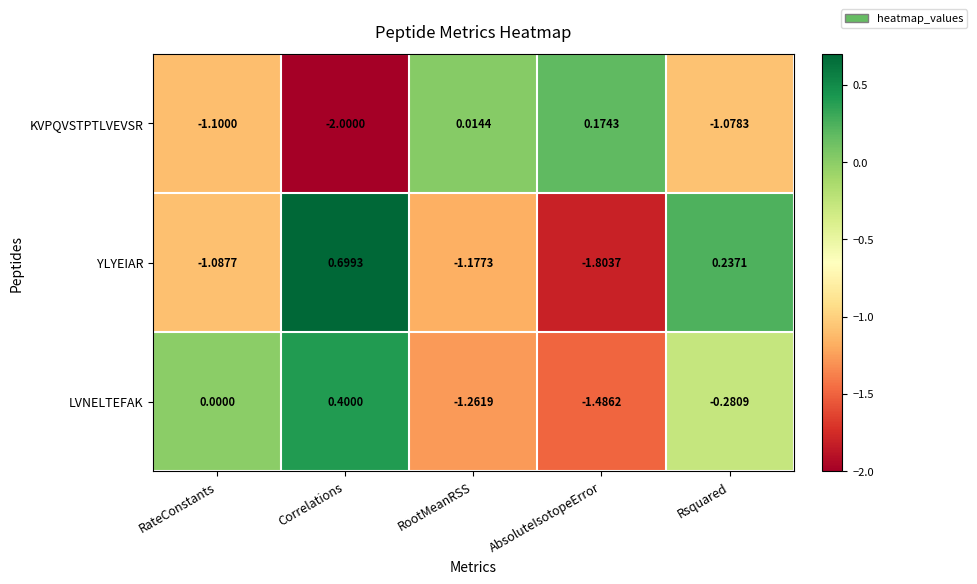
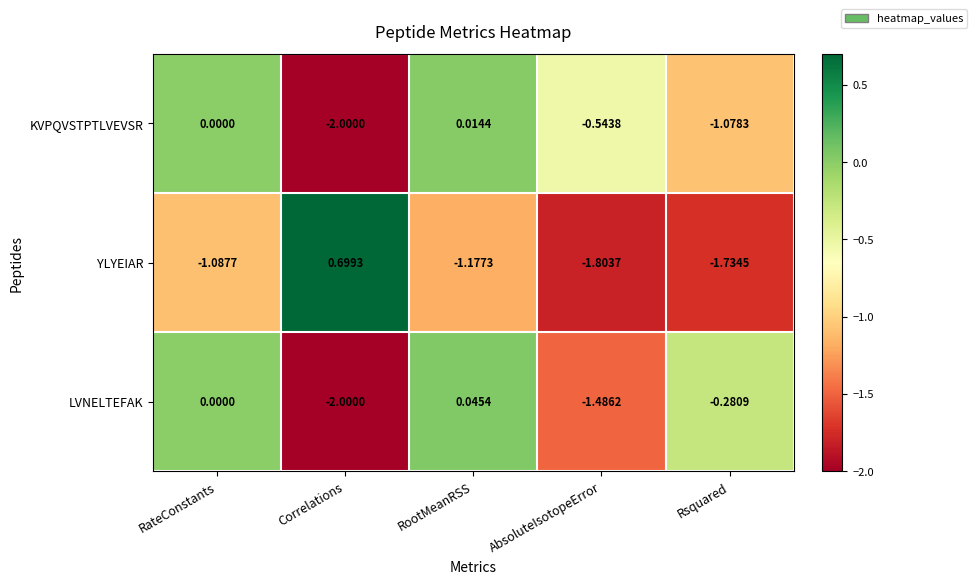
  {
    "KVPQVSTPTLVEVSR": {
-     "RateConstants": -1.1000,
+     "RateConstants": 0.0000,
      "Correlations": -2.0000,
      "RootMeanRSS": 0.0144,
-     "AbsoluteIsotopeError": 0.1743,
+     "AbsoluteIsotopeError": -0.5438,
      "Rsquared": -1.0783
    },
    "YLYEIAR": {
      "RateConstants": -1.0877,
      "Correlations": 0.6993,
      "RootMeanRSS": -1.1773,
      "AbsoluteIsotopeError": -1.8037,
-     "Rsquared": 0.2371
+     "Rsquared": -1.7345
    },
    "LVNELTEFAK": {
      "RateConstants": 0.0000,
-     "Correlations": 0.4000,
-     "RootMeanRSS": -1.2619,
+     "Correlations": -2.0000,
+     "RootMeanRSS": 0.0454,
      "AbsoluteIsotopeError": -1.4862,
      "Rsquared": -0.2809
    }
  }
